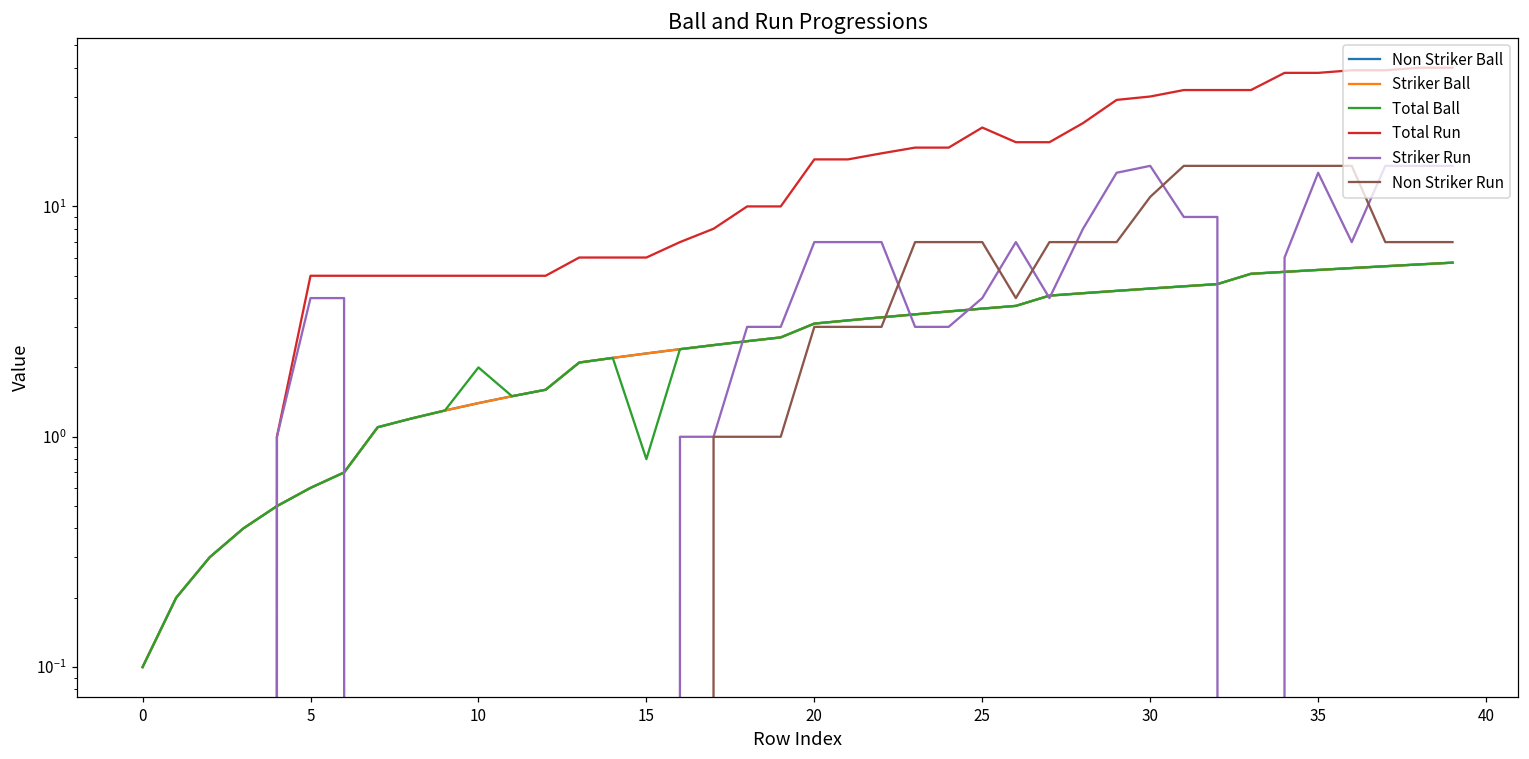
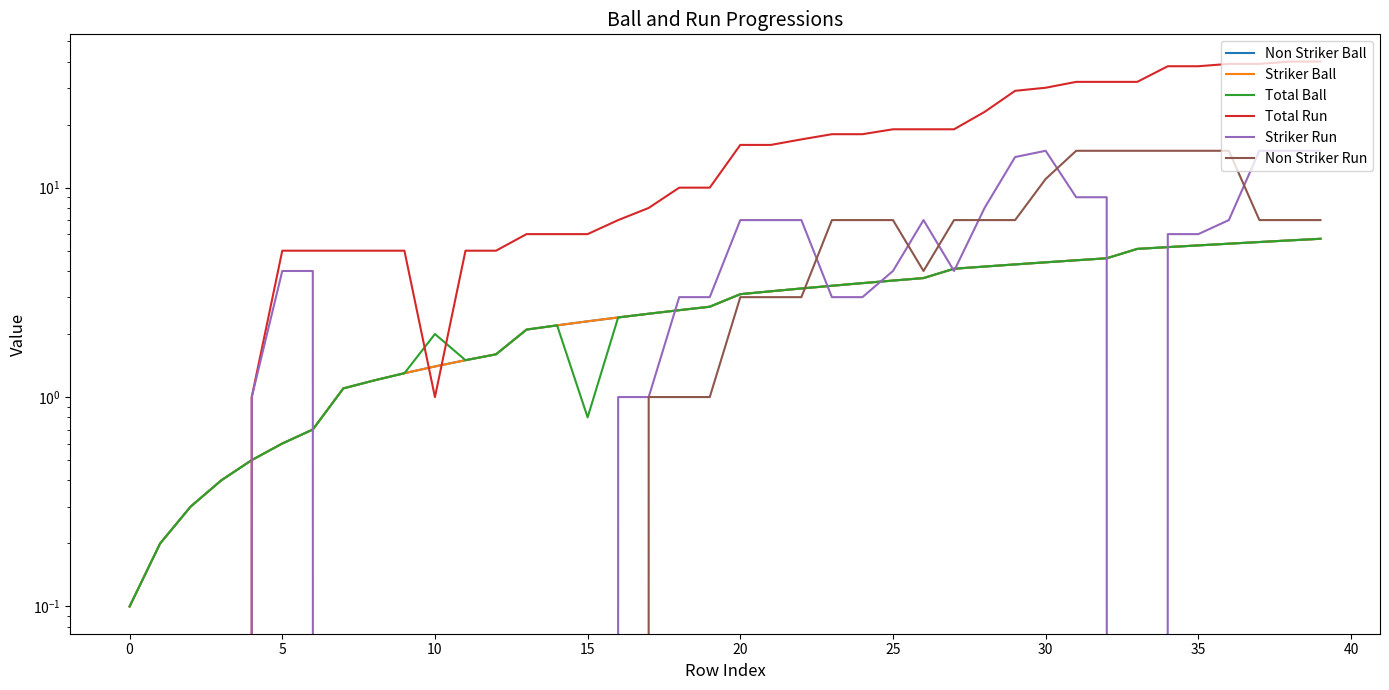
  {
    "Striker Ball": {
      "10": 1.4,
      "15": 2.3
    },
    "Total Ball": {
      "10": 2,
      "15": 0.80
    },
    "Total Run": {
      "5": 5,
-     "10": 5,
+     "10": 1,
      "15": 6,
      "20": 16,
-     "25": 22,
+     "25": 19,
      "30": 30,
      "35": 38
    },
    "Striker Run": {
      "5": 4,
      "20": 7,
      "25": 4,
      "30": 15,
-     "35": 14
+     "35": 6
    },
    "Non Striker Run": {
      "20": 3,
      "25": 7,
      "30": 11,
      "35": 15
    }
  }
